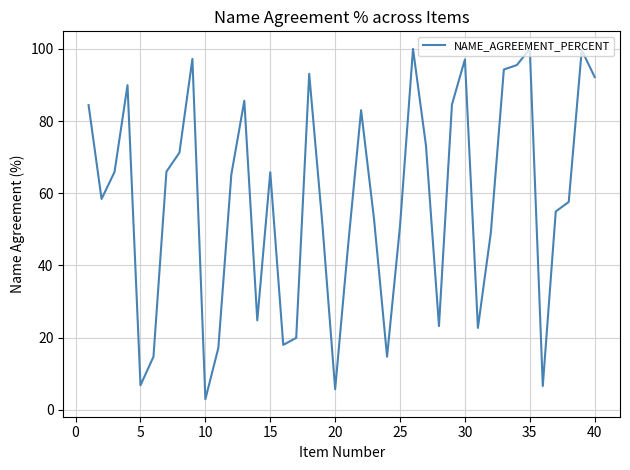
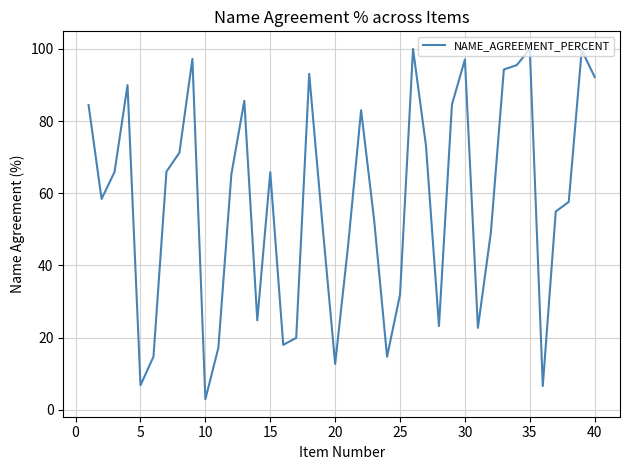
  {
    "5": 7,
    "10": 3,
    "15": 66,
-   "20": 6,
-   "25": 51,
+   "20": 13,
+   "25": 32,
    "30": 97,
    "40": 92
  }
